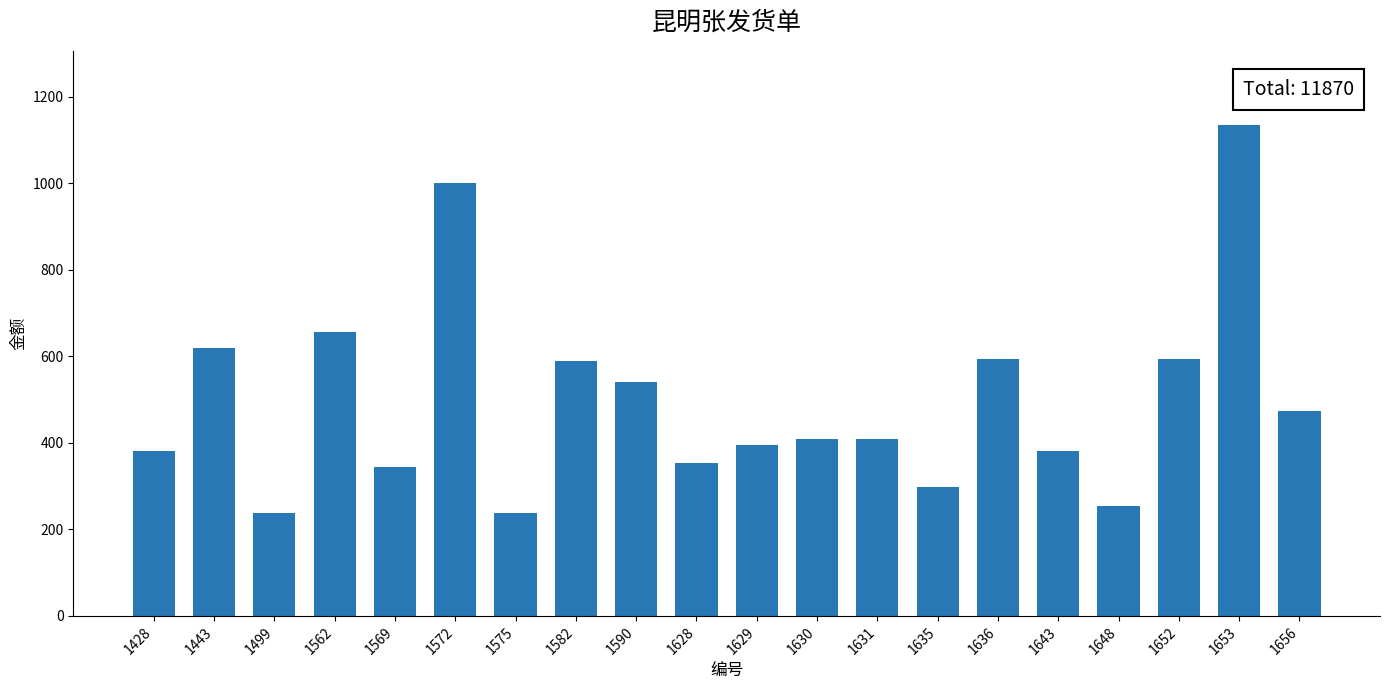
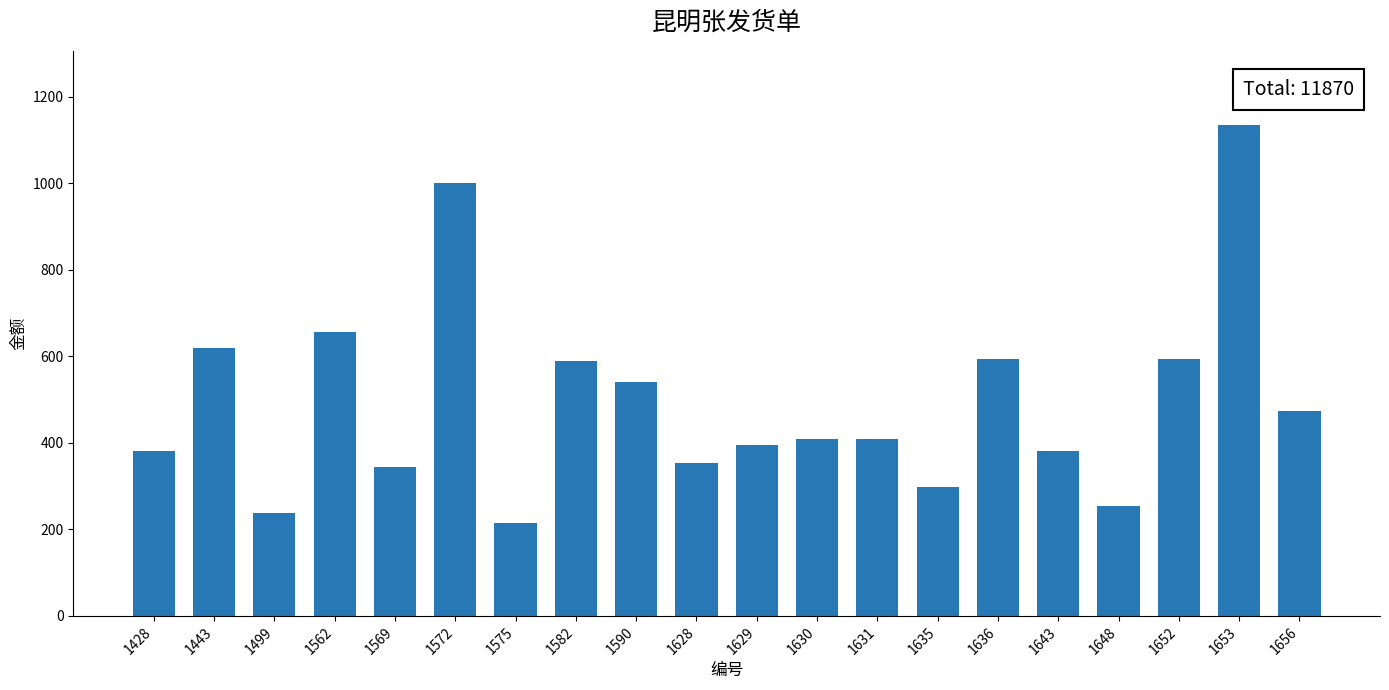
  {
    "1428": 380,
    "1443": 620,
    "1499": 240,
    "1562": 660,
    "1569": 350,
    "1572": 1000,
-   "1575": 240,
+   "1575": 210,
    "1582": 590,
    "1590": 540,
    "1628": 350,
    "1629": 400,
    "1630": 410,
    "1631": 410,
    "1635": 300,
    "1636": 600,
    "1643": 380,
    "1648": 250,
    "1652": 600,
    "1656": 470
  }
